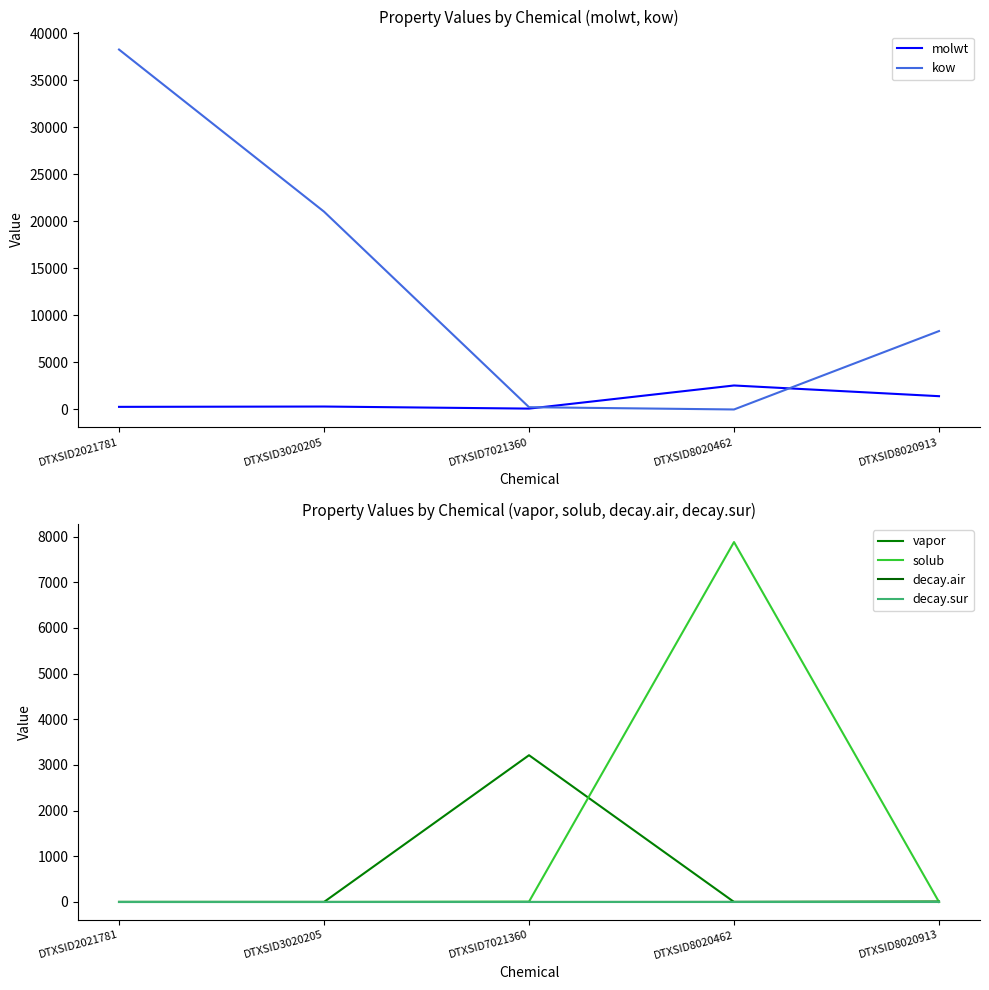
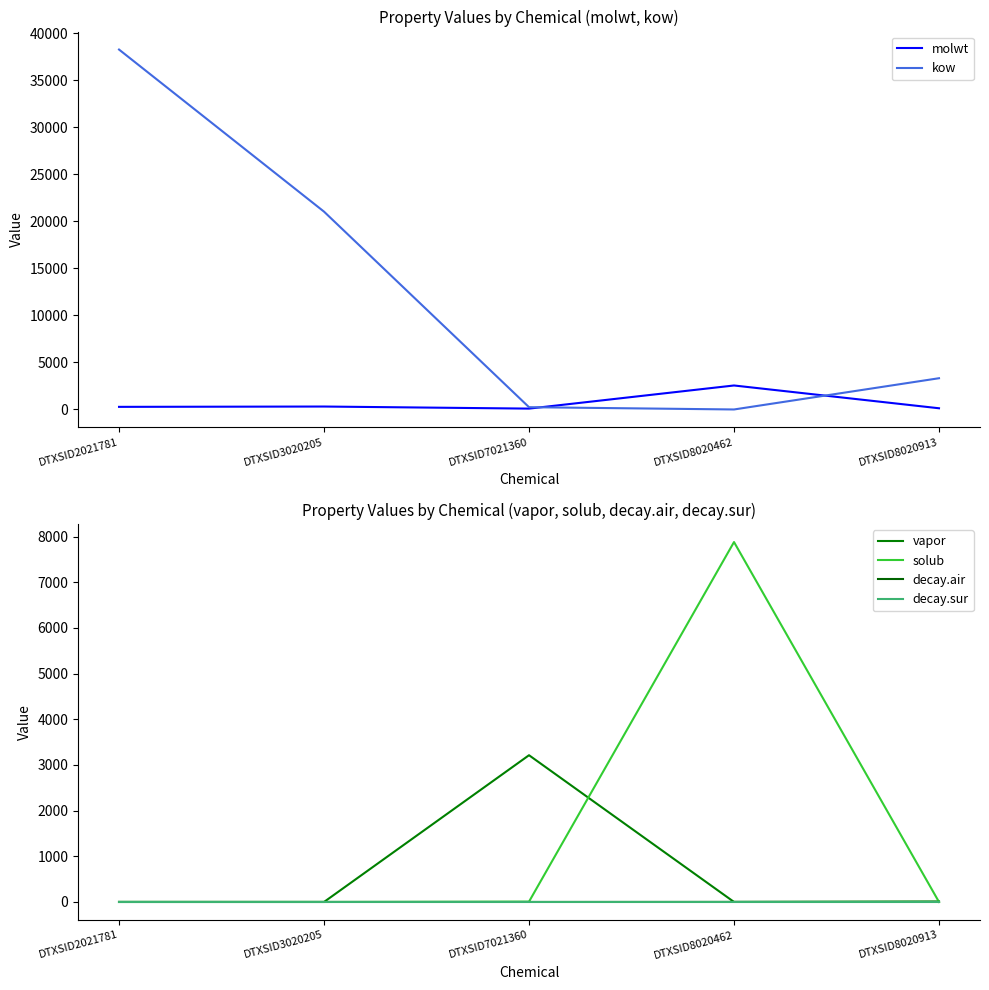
  {
    "Property Values by Chemical (molwt, kow)": {
      "molwt": {
        "DTXSID2021781": 0,
        "DTXSID3020205": 0,
        "DTXSID8020462": 3000,
-       "DTXSID8020913": 1000
+       "DTXSID8020913": 0
      },
      "kow": {
        "DTXSID2021781": 38000,
        "DTXSID3020205": 21000,
        "DTXSID8020462": 0,
-       "DTXSID8020913": 8000
+       "DTXSID8020913": 3000
      }
    },
    "Property Values by Chemical (vapor, solub, decay.air, decay.sur)": {
      "vapor": {
        "DTXSID7021360": 3200
      },
      "solub": {
        "DTXSID8020462": 7900
      }
    }
  }
